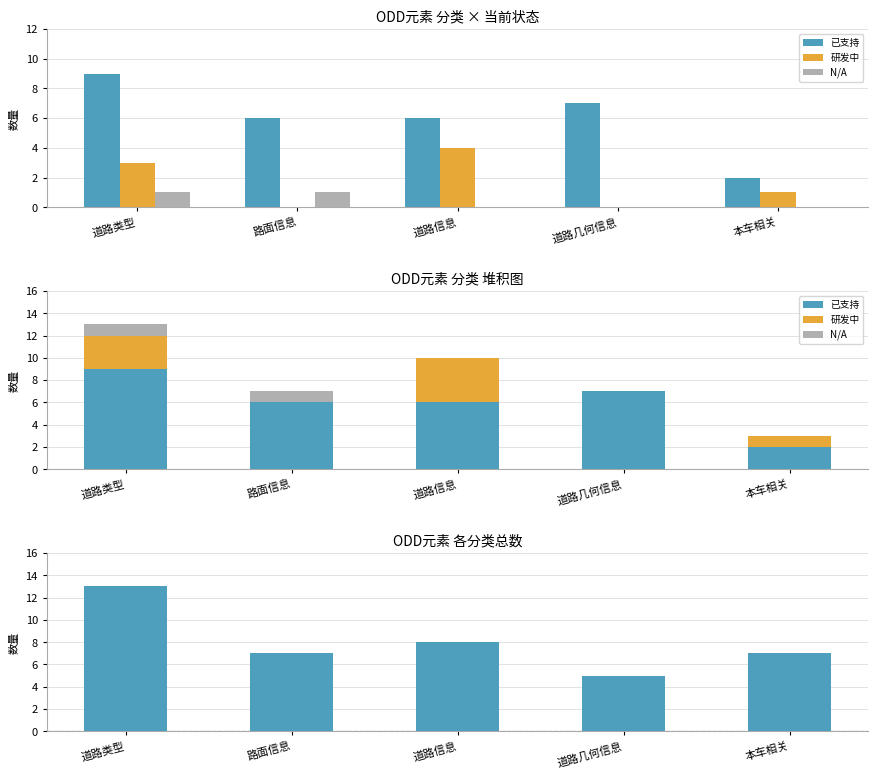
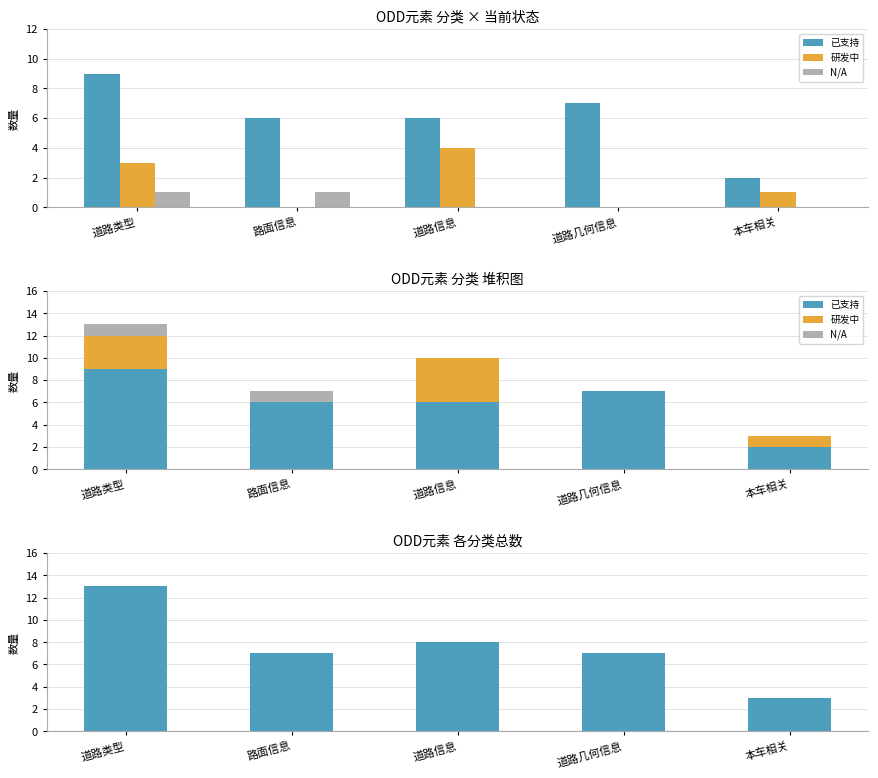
  {
    "ODD元素 分类 × 当前状态": {
      "已支持": {
        "道路类型": 9.0,
        "路面信息": 6.0,
        "道路信息": 6.0,
        "道路几何信息": 7.0,
        "本车相关": 2.0
      },
      "研发中": {
        "道路类型": 3.0,
        "路面信息": 0.0,
        "道路信息": 4.0,
        "道路几何信息": 0.0,
        "本车相关": 1.0
      },
      "N/A": {
        "道路类型": 1.0,
        "路面信息": 1.0,
        "道路信息": 0.0,
        "道路几何信息": 0.0,
        "本车相关": 0.0
      }
    },
    "ODD元素 分类 堆积图": {
      "已支持": {
        "道路类型": 9.0,
        "路面信息": 6.0,
        "道路信息": 6.0,
        "道路几何信息": 7.0,
        "本车相关": 2.0
      }
    },
    "ODD元素 各分类总数": {
      "道路类型": 13,
      "路面信息": 7,
      "道路信息": 8,
-     "道路几何信息": 5,
-     "本车相关": 7
+     "道路几何信息": 7,
+     "本车相关": 3
    }
  }
